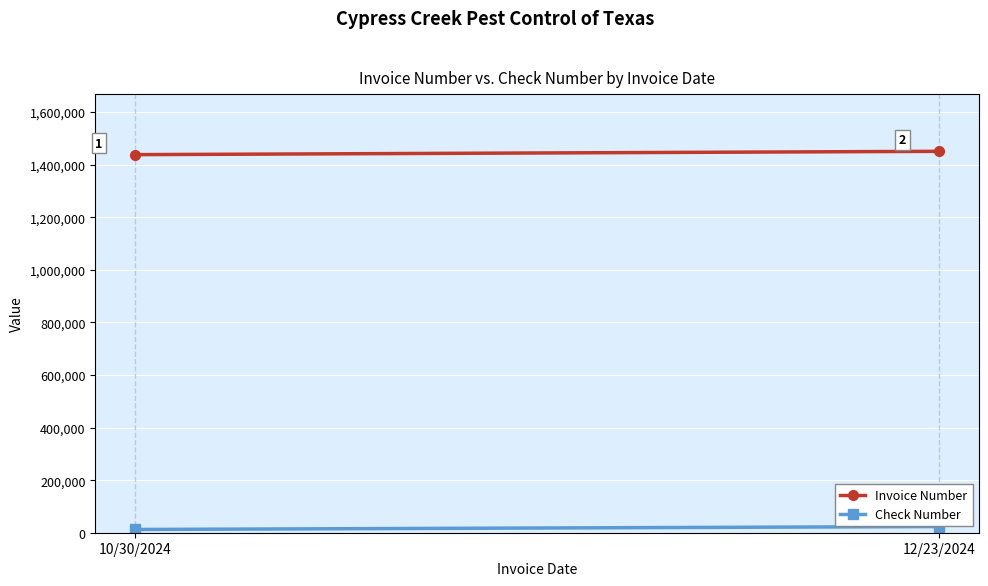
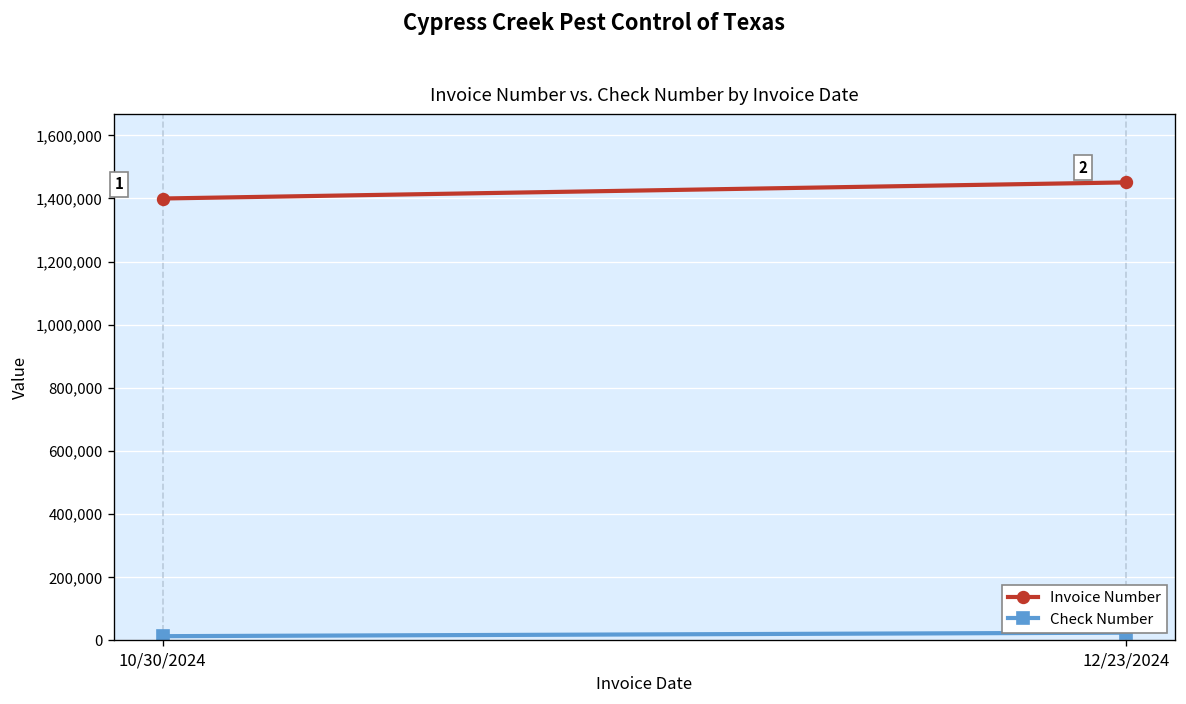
  {
    "Invoice Number": {
-     "10/30/2024": "1,440,000",
+     "10/30/2024": "1,400,000",
      "12/23/2024": "1,450,000"
    },
    "Check Number": {
      "10/30/2024": "10,000",
      "12/23/2024": "20,000"
    }
  }
